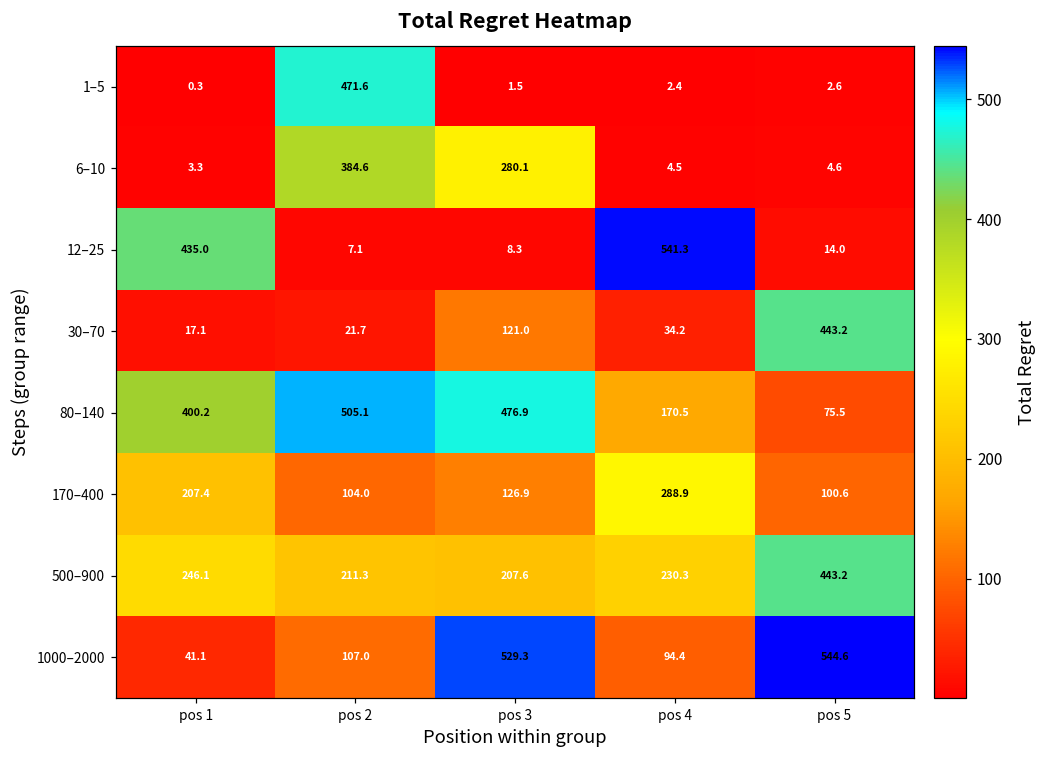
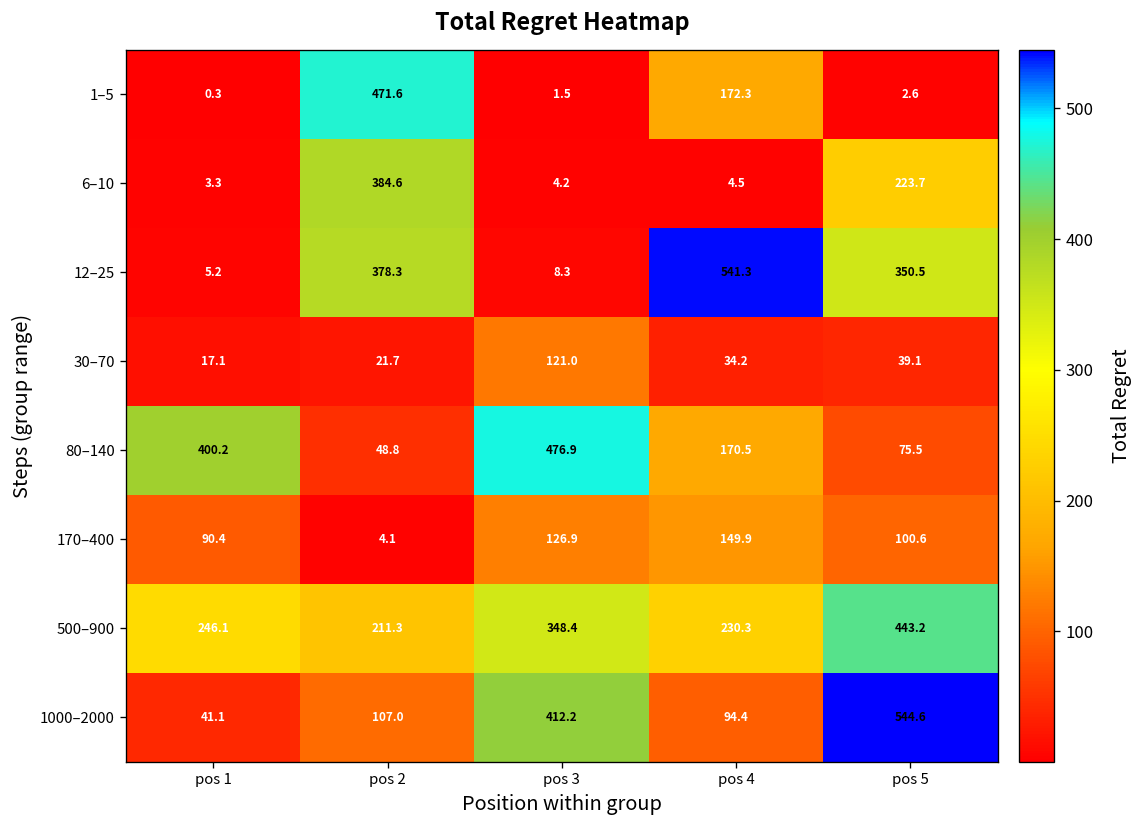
  {
    "1–5": {
      "pos 1": 0.3,
      "pos 2": 471.6,
      "pos 3": 1.5,
-     "pos 4": 2.4,
+     "pos 4": 172.3,
      "pos 5": 2.6
    },
    "6–10": {
      "pos 1": 3.3,
      "pos 2": 384.6,
-     "pos 3": 280.1,
+     "pos 3": 4.2,
      "pos 4": 4.5,
-     "pos 5": 4.6
+     "pos 5": 223.7
    },
    "12–25": {
-     "pos 1": 435.0,
-     "pos 2": 7.1,
+     "pos 1": 5.2,
+     "pos 2": 378.3,
      "pos 3": 8.3,
      "pos 4": 541.3,
-     "pos 5": 14.0
+     "pos 5": 350.5
    },
    "30–70": {
      "pos 1": 17.1,
      "pos 2": 21.7,
      "pos 3": 121.0,
      "pos 4": 34.2,
-     "pos 5": 443.2
+     "pos 5": 39.1
    },
    "80–140": {
      "pos 1": 400.2,
-     "pos 2": 505.1,
+     "pos 2": 48.8,
      "pos 3": 476.9,
      "pos 4": 170.5,
      "pos 5": 75.5
    },
    "170–400": {
-     "pos 1": 207.4,
-     "pos 2": 104.0,
+     "pos 1": 90.4,
+     "pos 2": 4.1,
      "pos 3": 126.9,
-     "pos 4": 288.9,
+     "pos 4": 149.9,
      "pos 5": 100.6
    },
    "500–900": {
      "pos 1": 246.1,
      "pos 2": 211.3,
-     "pos 3": 207.6,
+     "pos 3": 348.4,
      "pos 4": 230.3,
      "pos 5": 443.2
    },
    "1000–2000": {
      "pos 1": 41.1,
      "pos 2": 107.0,
-     "pos 3": 529.3,
+     "pos 3": 412.2,
      "pos 4": 94.4,
      "pos 5": 544.6
    }
  }
